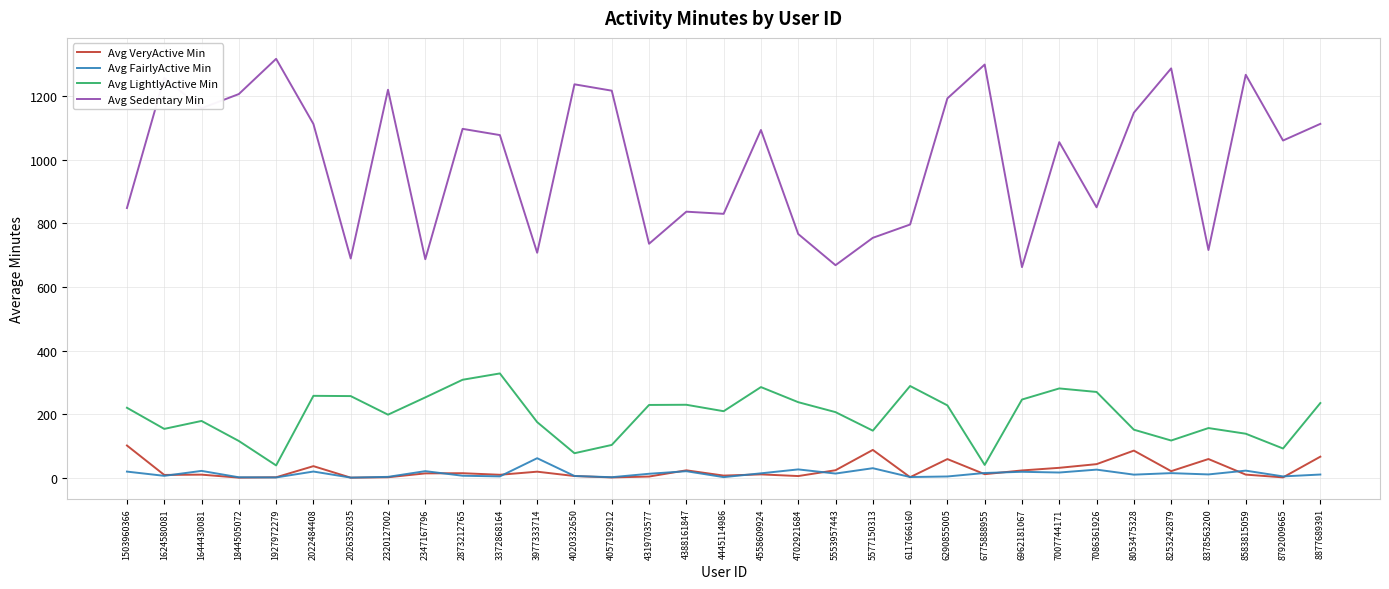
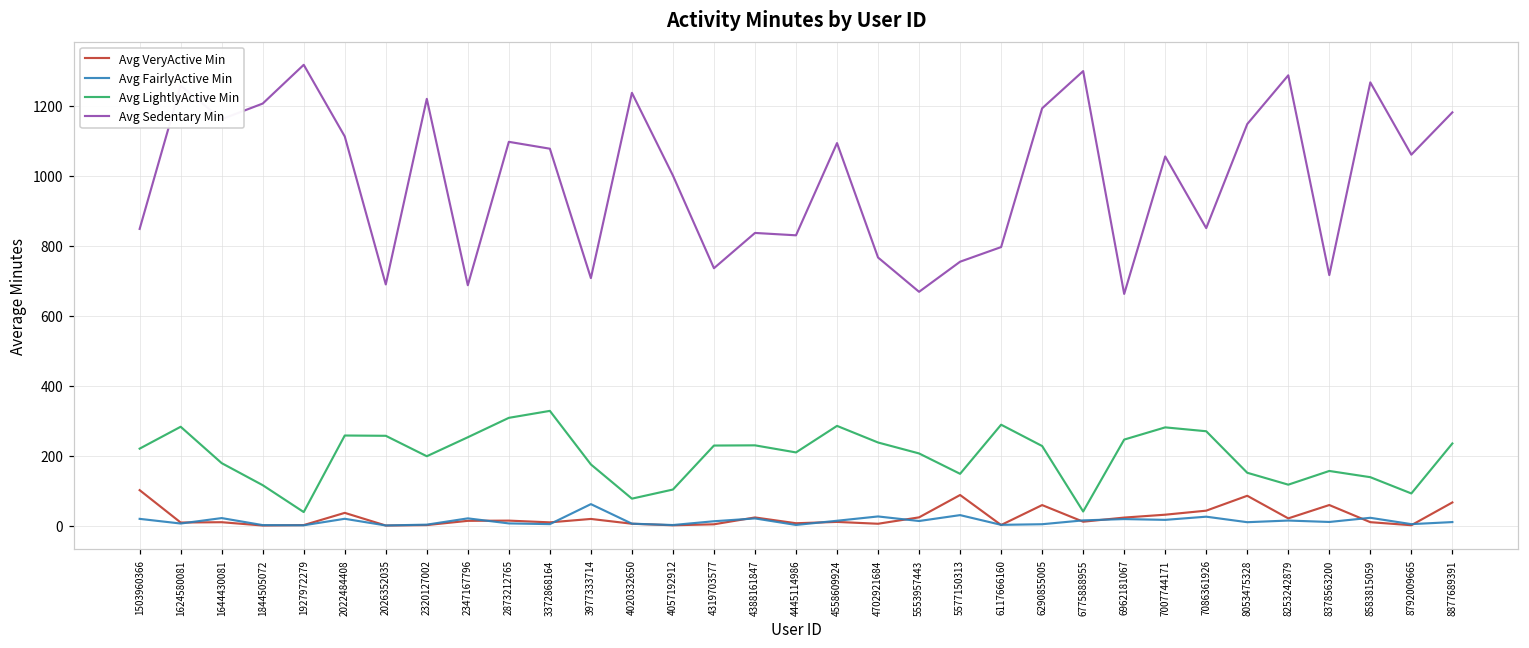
  {
    "Avg VeryActive Min": {
      "1503960366": 100,
      "1644430081": 10,
      "2022484408": 40,
      "3977333714": 20,
      "4319703577": 0,
      "4702921684": 10,
      "5553957443": 20,
      "5577150313": 90,
      "6290855005": 60,
      "7007744171": 30,
      "7086361926": 40,
      "8053475328": 90,
      "8378563200": 60,
      "8583815059": 10,
      "8877689391": 70
    },
    "Avg FairlyActive Min": {
      "1503960366": 20,
      "1644430081": 20,
      "2022484408": 20,
      "3977333714": 60,
      "4319703577": 10,
      "4702921684": 30,
      "5553957443": 10,
      "5577150313": 30,
      "6290855005": 0,
      "7007744171": 20,
      "7086361926": 30,
      "8053475328": 10,
      "8378563200": 10,
      "8583815059": 20,
      "8877689391": 10
    },
    "Avg LightlyActive Min": {
      "1503960366": 220,
-     "1624580081": 150,
+     "1624580081": 280,
      "1644430081": 180,
      "1844505072": 120,
      "1927972279": 40,
      "2022484408": 260,
      "2026352035": 260,
      "2320127002": 200,
      "2347167796": 250,
      "2873212765": 310,
      "3372868164": 330,
      "3977333714": 170,
      "4020332650": 80,
      "4057192912": 100,
      "4319703577": 230,
      "4388161847": 230,
      "4445114986": 210,
      "4558609924": 280,
      "4702921684": 240,
      "5553957443": 210,
      "5577150313": 150,
      "6117666160": 290,
      "6290855005": 230,
      "6775888955": 40,
      "6962181067": 250,
      "7007744171": 280,
      "7086361926": 270,
      "8053475328": 150,
      "8253242879": 120,
      "8378563200": 160,
      "8583815059": 140,
      "8792009665": 90,
      "8877689391": 230
    },
    "Avg Sedentary Min": {
      "1503960366": 850,
      "1844505072": 1210,
      "1927972279": 1320,
      "2022484408": 1110,
      "2026352035": 690,
      "2320127002": 1220,
      "2347167796": 690,
      "2873212765": 1100,
      "3372868164": 1080,
      "3977333714": 710,
      "4020332650": 1240,
-     "4057192912": 1220,
+     "4057192912": 1000,
      "4319703577": 740,
      "4388161847": 840,
      "4445114986": 830,
      "4558609924": 1090,
      "4702921684": 770,
      "5553957443": 670,
      "5577150313": 750,
      "6117666160": 800,
      "6290855005": 1190,
      "6775888955": 1300,
      "6962181067": 660,
      "7007744171": 1060,
      "7086361926": 850,
      "8053475328": 1150,
      "8253242879": 1290,
      "8378563200": 720,
      "8583815059": 1270,
      "8792009665": 1060,
-     "8877689391": 1110
+     "8877689391": 1180
    }
  }
